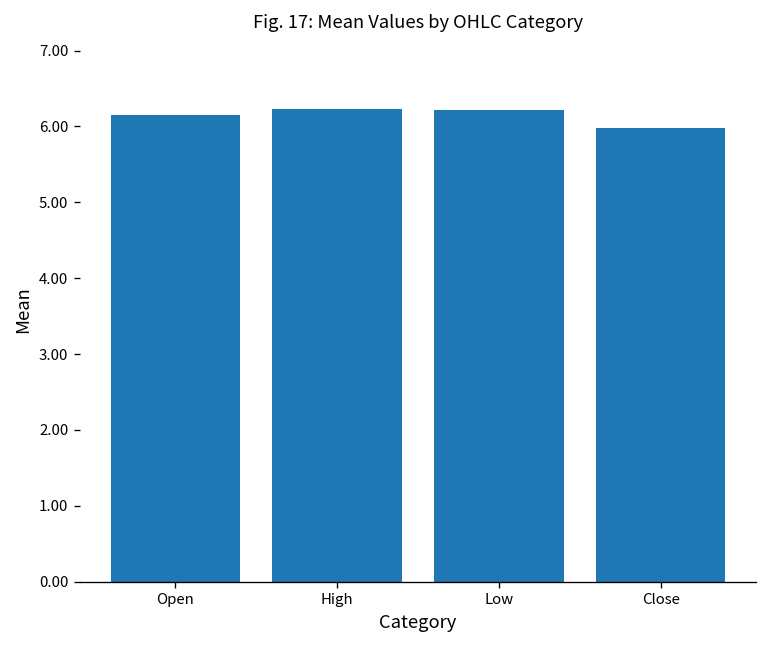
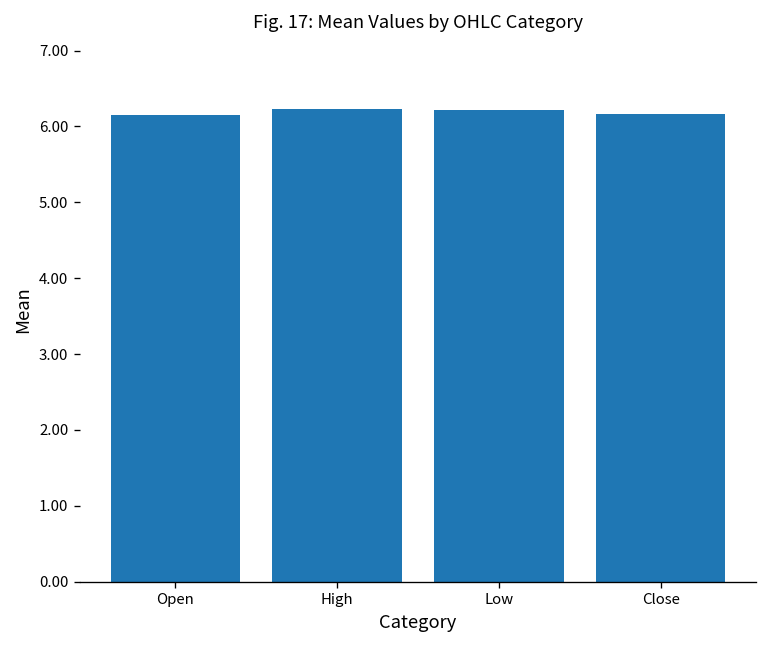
  {
    "Open": 6.2,
    "High": 6.2,
    "Low": 6.2,
-   "Close": 6.0
+   "Close": 6.2
  }
